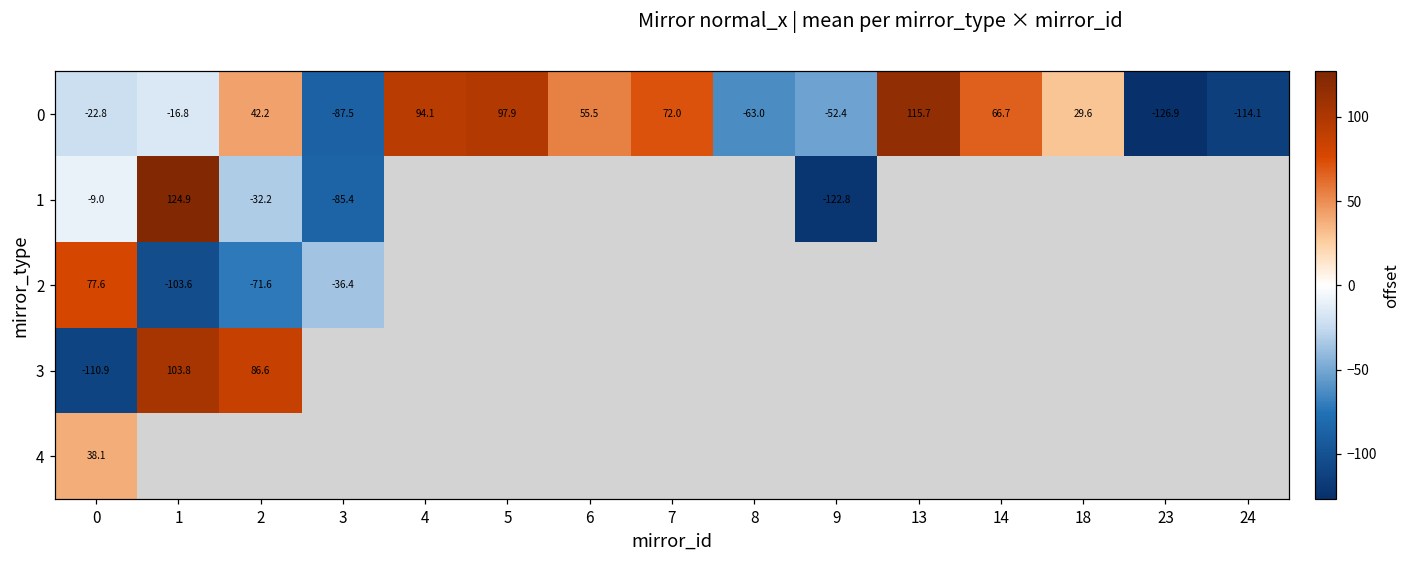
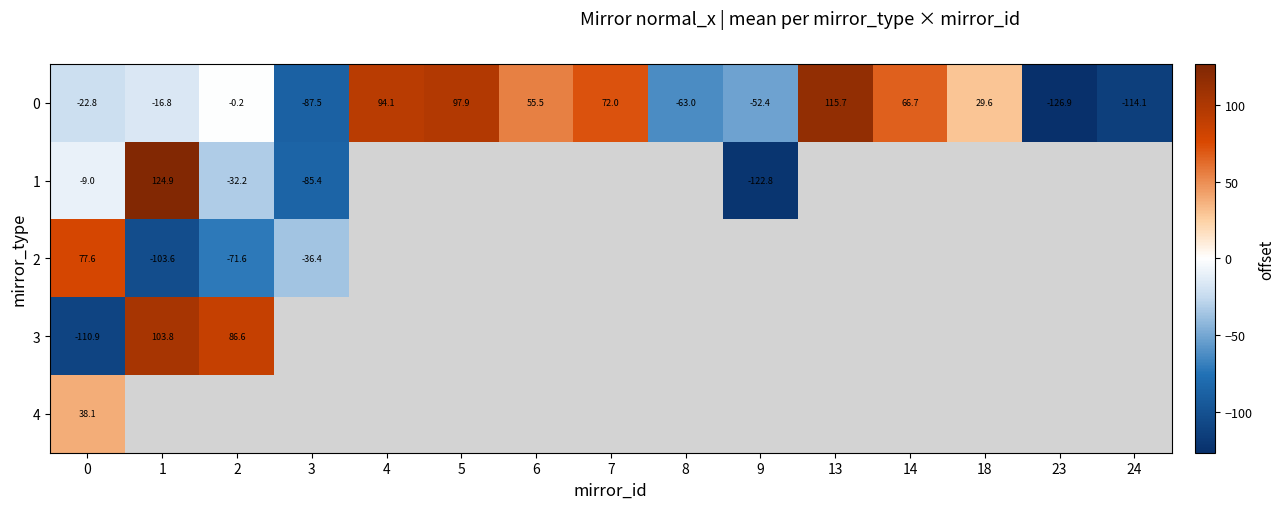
  {
    "0": {
      "0": -22.8,
      "1": -16.8,
-     "2": 42.2,
+     "2": -0.2,
      "3": -87.5,
      "4": 94.1,
      "5": 97.9,
      "6": 55.5,
      "7": 72.0,
      "8": -63.0,
      "9": -52.4,
      "13": 115.7,
      "14": 66.7,
      "18": 29.6,
      "23": -126.9,
      "24": -114.1
    },
    "1": {
      "0": -9.0,
      "1": 124.9,
      "2": -32.2,
      "3": -85.4,
      "9": -122.8
    },
    "2": {
      "0": 77.6,
      "1": -103.6,
      "2": -71.6,
      "3": -36.4
    },
    "3": {
      "0": -110.9,
      "1": 103.8,
      "2": 86.6
    },
    "4": {
      "0": 38.1
    }
  }
